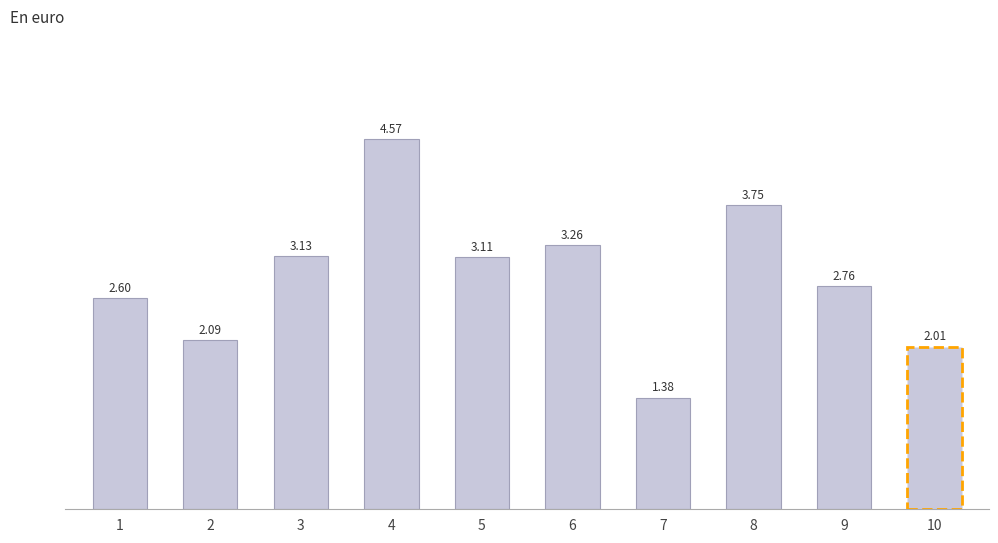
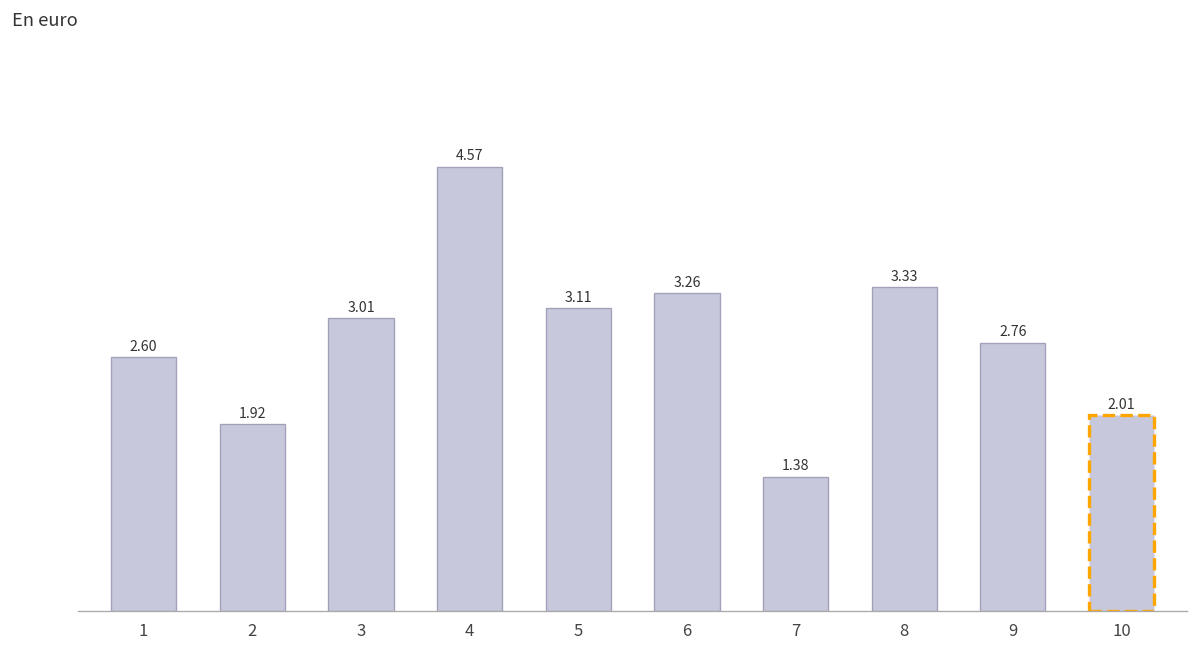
  {
    "1": 2.60,
-   "2": 2.09,
-   "3": 3.13,
+   "2": 1.92,
+   "3": 3.01,
    "4": 4.57,
    "5": 3.11,
    "6": 3.26,
    "7": 1.38,
-   "8": 3.75,
+   "8": 3.33,
    "9": 2.76,
    "10": 2.01
  }
